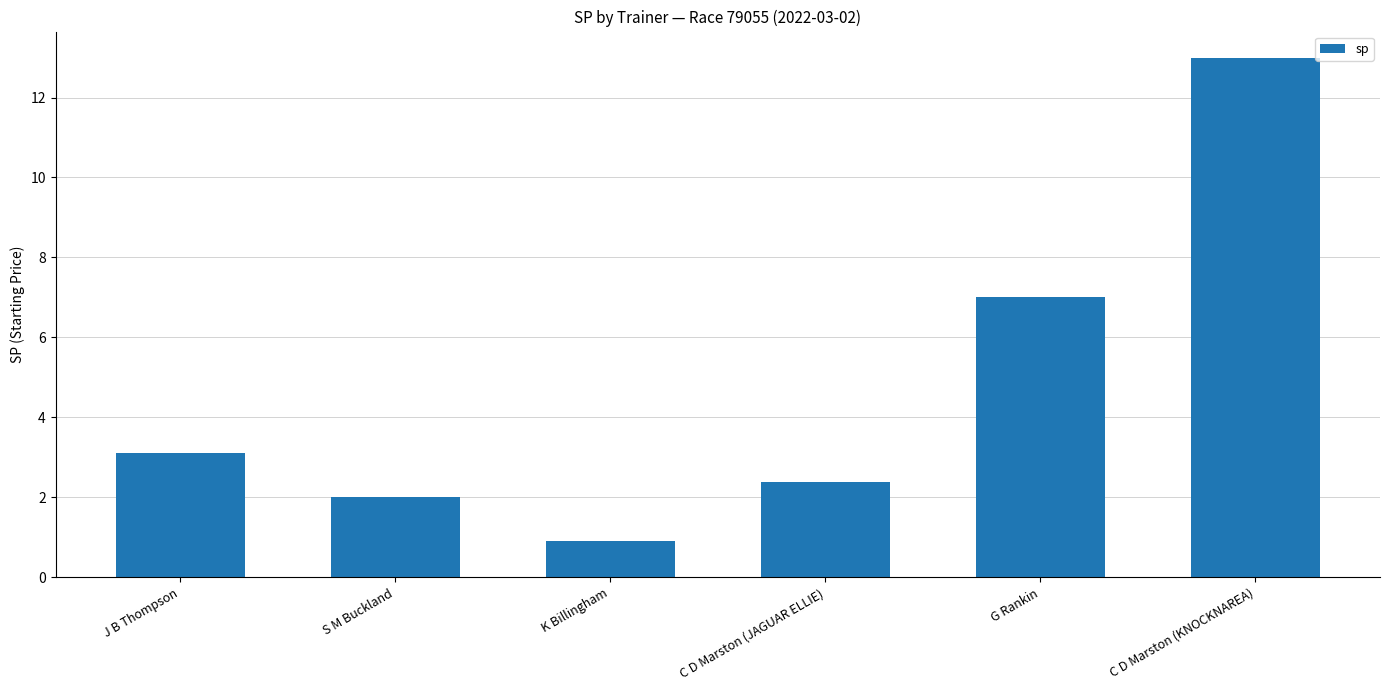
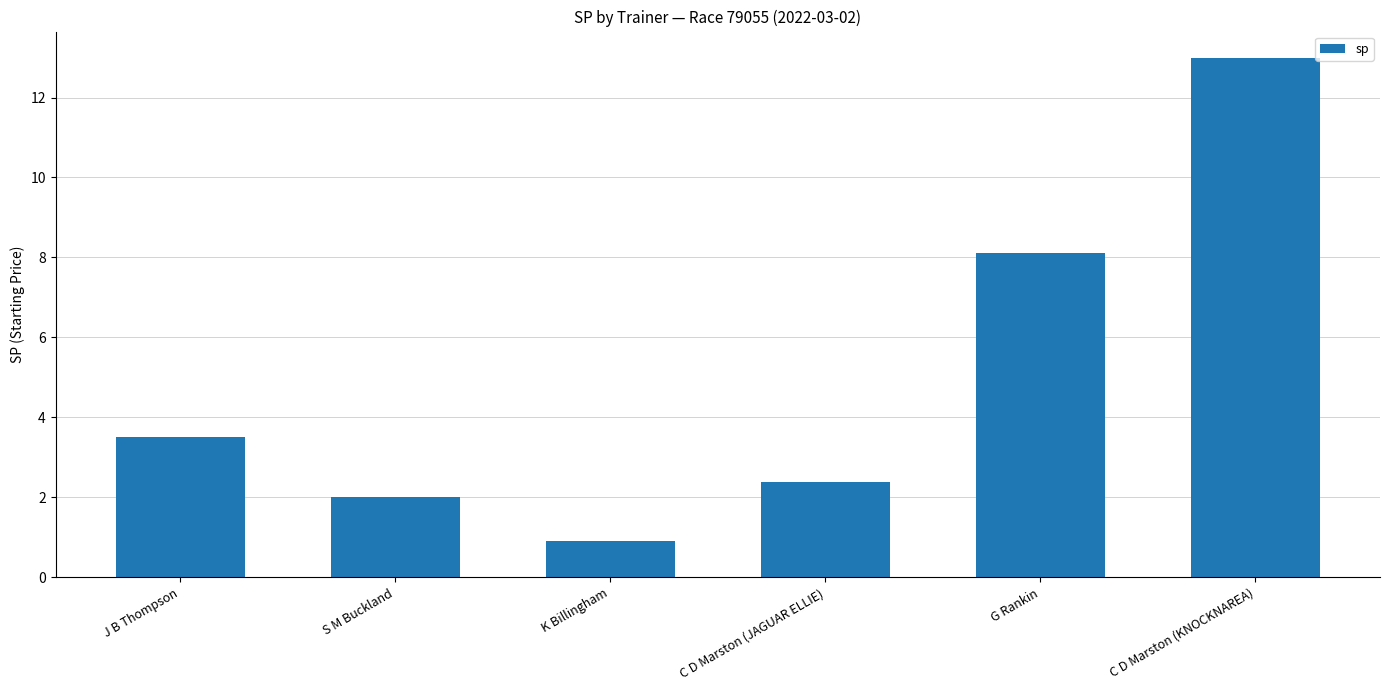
  {
-   "J B Thompson": 3.1,
+   "J B Thompson": 3.5,
    "S M Buckland": 2.0,
    "K Billingham": 0.9,
    "C D Marston (JAGUAR ELLIE)": 2.4,
-   "G Rankin": 7.0,
+   "G Rankin": 8.1,
    "C D Marston (KNOCKNAREA)": 13.0
  }
